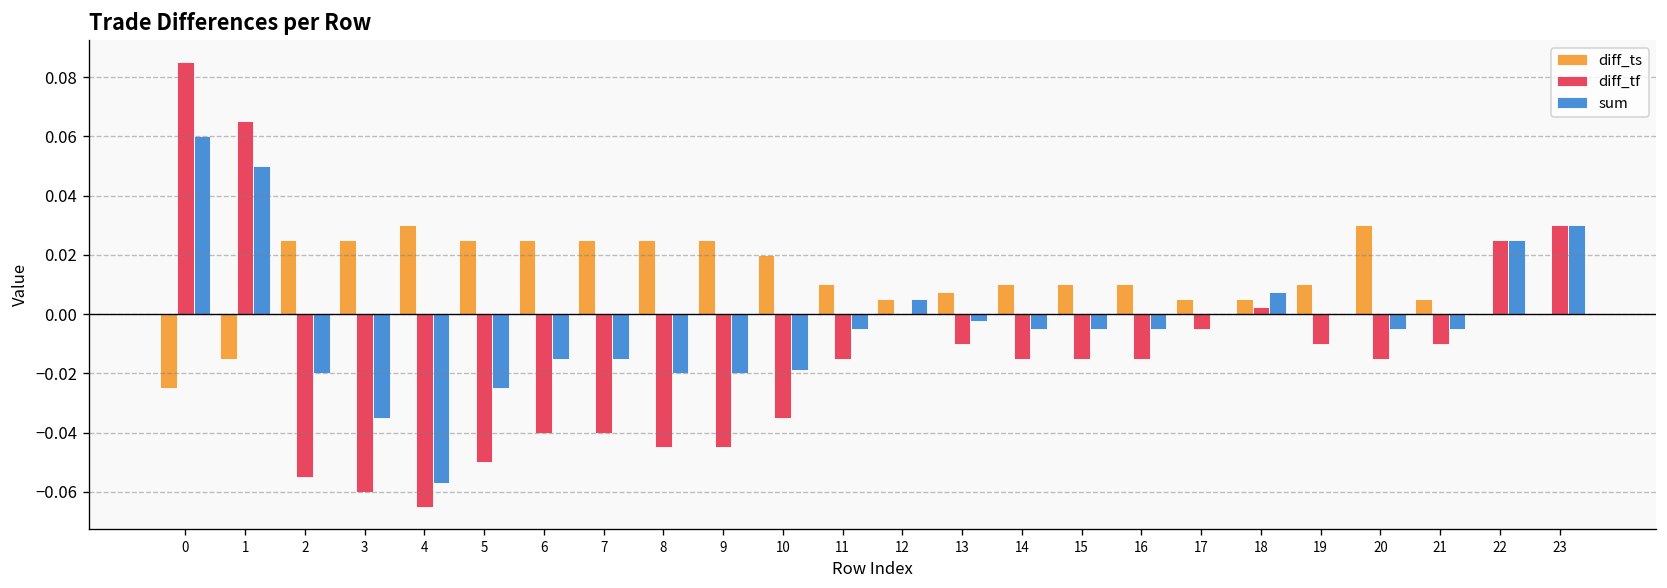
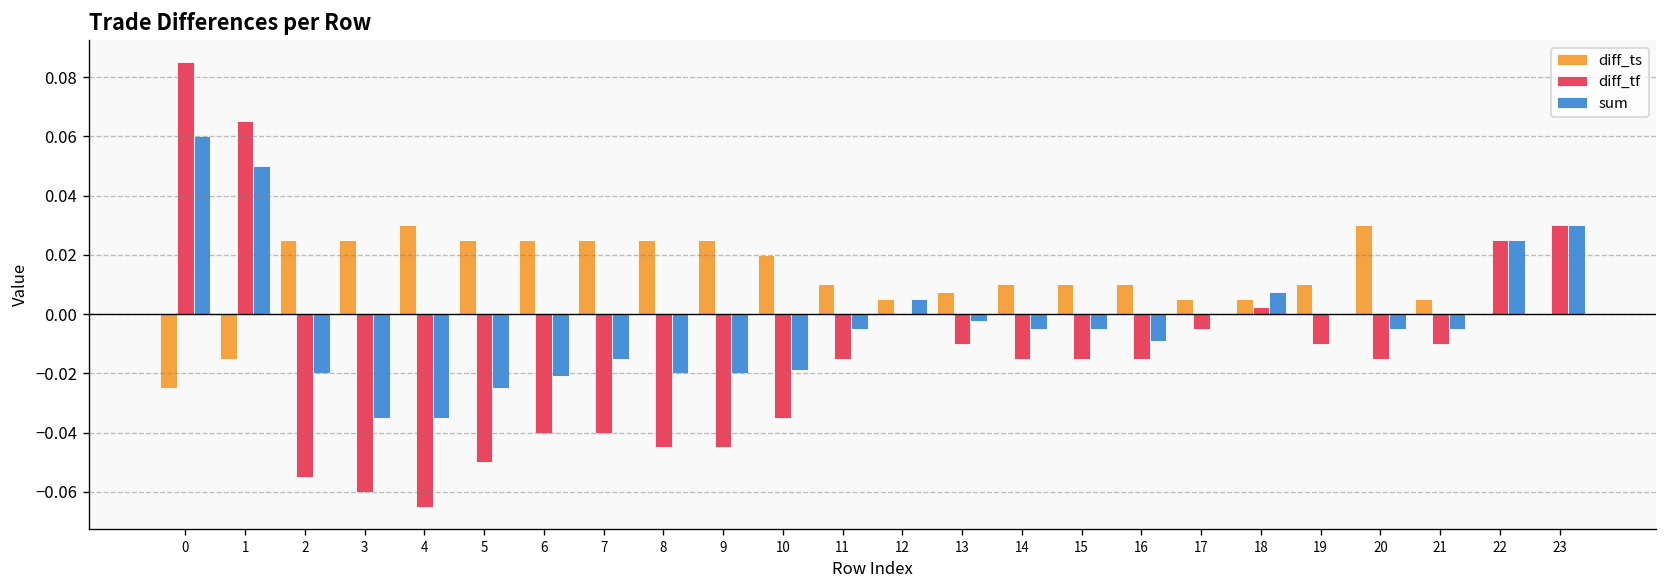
  {
    "diff_ts": {
      "0": -0.025,
      "1": -0.015,
      "2": 0.025,
      "3": 0.025,
      "4": 0.030,
      "5": 0.025,
      "6": 0.025,
      "7": 0.025,
      "8": 0.025,
      "9": 0.025,
      "10": 0.020,
      "11": 0.010,
      "12": 0.005,
      "13": 0.008,
      "14": 0.010,
      "15": 0.010,
      "16": 0.010,
      "17": 0.005,
      "18": 0.005,
      "19": 0.010,
      "20": 0.030,
      "21": 0.005,
      "22": 0.000,
      "23": 0.000
    },
    "diff_tf": {
      "0": 0.085,
      "1": 0.065,
      "2": -0.055,
      "3": -0.060,
      "4": -0.065,
      "5": -0.050,
      "6": -0.040,
      "7": -0.040,
      "8": -0.045,
      "9": -0.045,
      "10": -0.035,
      "11": -0.015,
      "12": 0.000,
      "13": -0.010,
      "14": -0.015,
      "15": -0.015,
      "16": -0.015,
      "17": -0.005,
      "18": 0.003,
      "19": -0.010,
      "20": -0.015,
      "21": -0.010,
      "22": 0.025,
      "23": 0.030
    },
    "sum": {
      "0": 0.060,
      "1": 0.050,
      "2": -0.020,
      "3": -0.035,
-     "4": -0.057,
+     "4": -0.035,
      "5": -0.025,
-     "6": -0.015,
+     "6": -0.021,
      "7": -0.015,
      "8": -0.020,
      "9": -0.020,
      "10": -0.019,
      "11": -0.005,
      "12": 0.005,
      "13": -0.003,
      "14": -0.005,
      "15": -0.005,
-     "16": -0.005,
+     "16": -0.009,
      "17": 0.000,
      "18": 0.008,
      "19": 0.000,
      "20": -0.005,
      "21": -0.005,
      "22": 0.025,
      "23": 0.030
    }
  }
